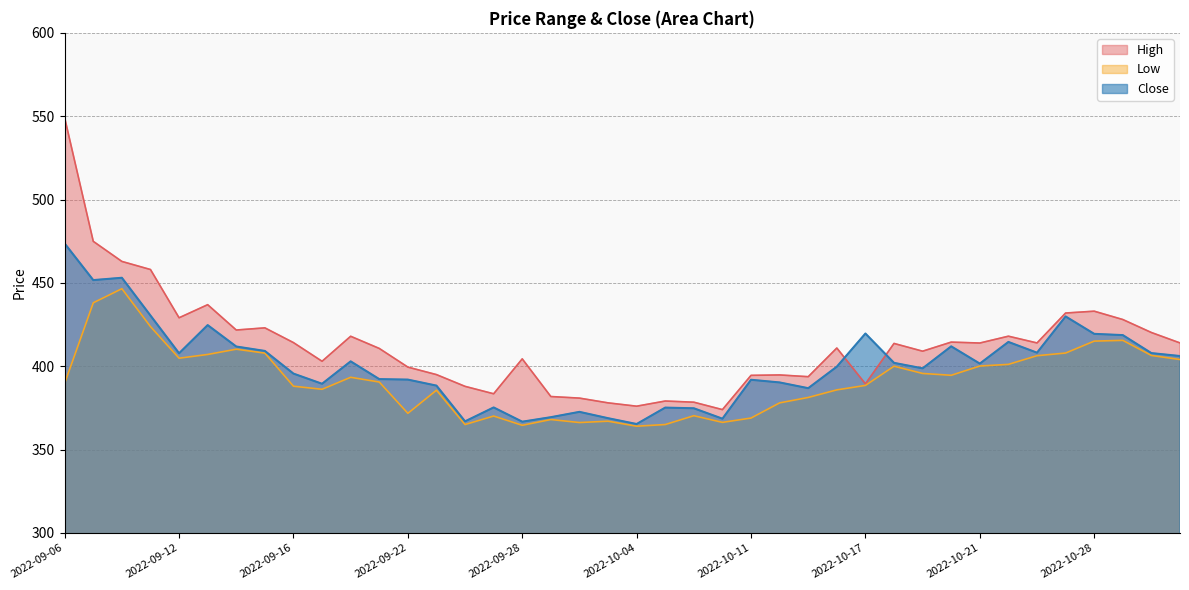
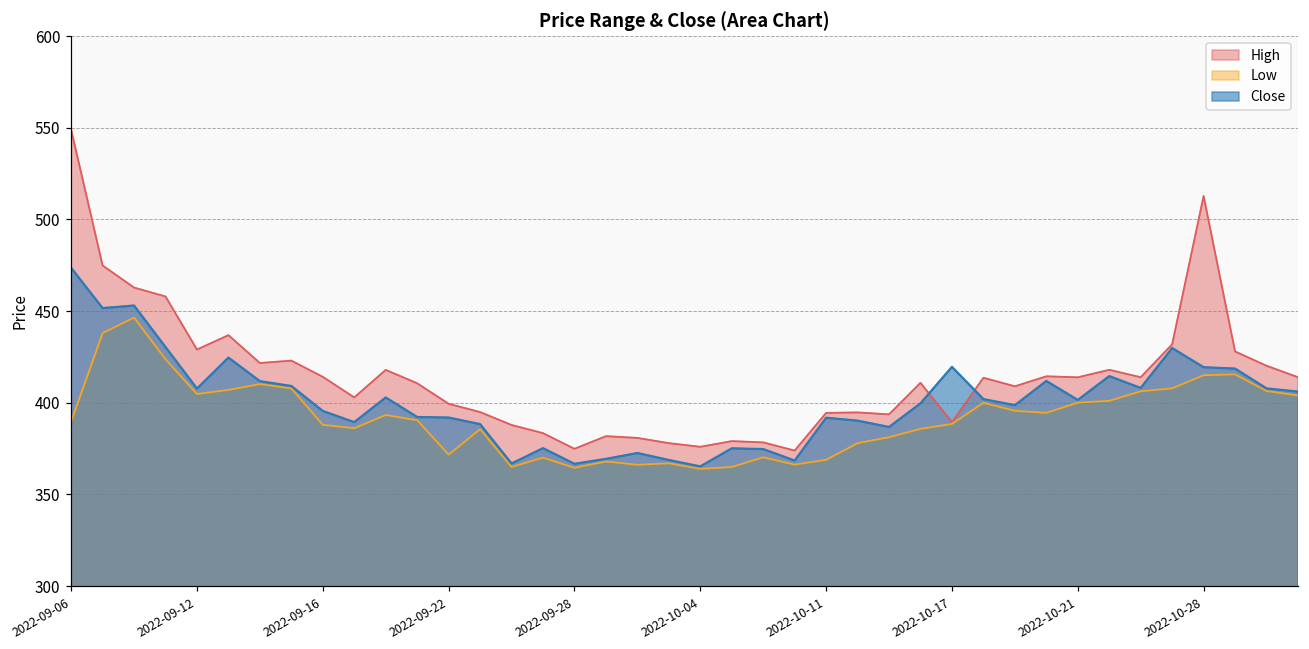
  {
    "High": {
      "2022-09-06": 549,
      "2022-09-12": 429,
      "2022-09-16": 414,
      "2022-09-22": 399,
-     "2022-09-28": 404,
+     "2022-09-28": 375,
      "2022-10-04": 376,
      "2022-10-11": 395,
      "2022-10-21": 414,
-     "2022-10-28": 433
+     "2022-10-28": 513
    },
    "Low": {
      "2022-09-06": 390,
      "2022-09-12": 405,
      "2022-09-16": 388,
      "2022-09-22": 372,
      "2022-09-28": 365,
      "2022-10-11": 369,
      "2022-10-28": 415
    },
    "Close": {
      "2022-09-06": 474,
      "2022-09-12": 408,
      "2022-09-16": 396,
      "2022-09-22": 392,
      "2022-09-28": 367,
      "2022-10-11": 392,
      "2022-10-17": 420,
      "2022-10-28": 419
    }
  }
